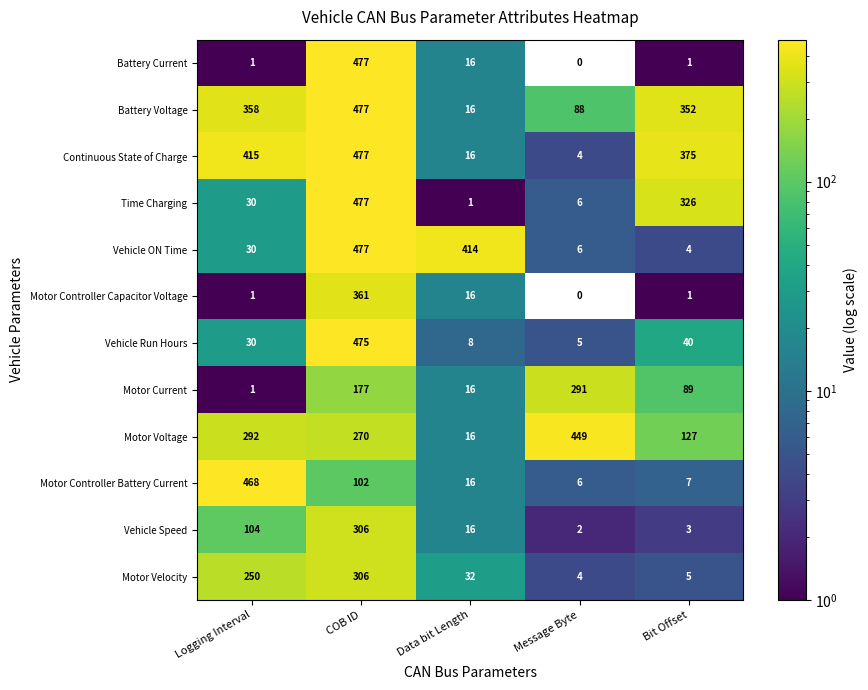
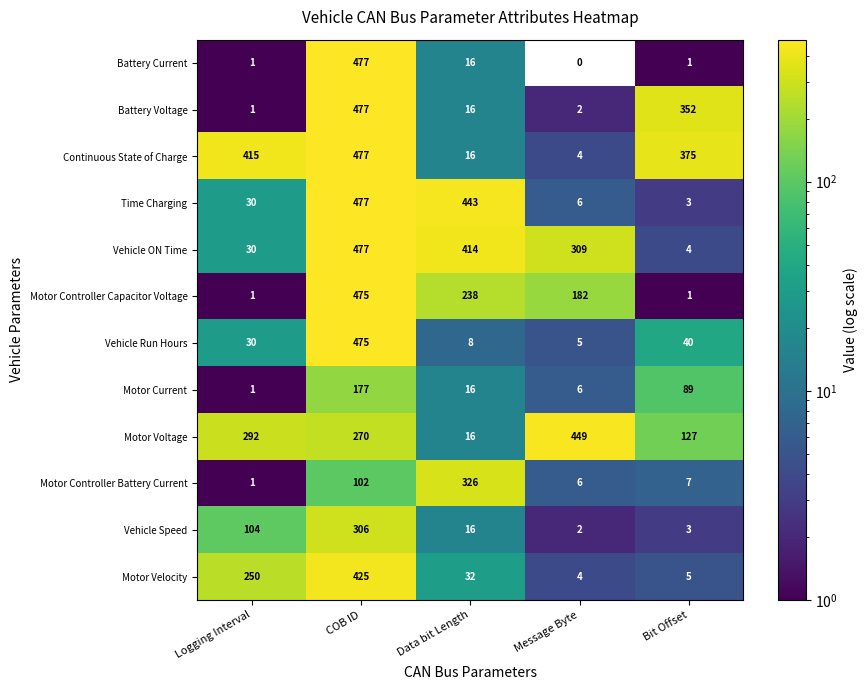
  {
    "Battery Current": {
      "Logging Interval": 1,
      "COB ID": 477,
      "Data bit Length": 16,
      "Message Byte": 0,
      "Bit Offset": 1
    },
    "Battery Voltage": {
-     "Logging Interval": 358,
+     "Logging Interval": 1,
      "COB ID": 477,
      "Data bit Length": 16,
-     "Message Byte": 88,
+     "Message Byte": 2,
      "Bit Offset": 352
    },
    "Continuous State of Charge": {
      "Logging Interval": 415,
      "COB ID": 477,
      "Data bit Length": 16,
      "Message Byte": 4,
      "Bit Offset": 375
    },
    "Time Charging": {
      "Logging Interval": 30,
      "COB ID": 477,
-     "Data bit Length": 1,
+     "Data bit Length": 443,
      "Message Byte": 6,
-     "Bit Offset": 326
+     "Bit Offset": 3
    },
    "Vehicle ON Time": {
      "Logging Interval": 30,
      "COB ID": 477,
      "Data bit Length": 414,
-     "Message Byte": 6,
+     "Message Byte": 309,
      "Bit Offset": 4
    },
    "Motor Controller Capacitor Voltage": {
      "Logging Interval": 1,
-     "COB ID": 361,
-     "Data bit Length": 16,
-     "Message Byte": 0,
+     "COB ID": 475,
+     "Data bit Length": 238,
+     "Message Byte": 182,
      "Bit Offset": 1
    },
    "Vehicle Run Hours": {
      "Logging Interval": 30,
      "COB ID": 475,
      "Data bit Length": 8,
      "Message Byte": 5,
      "Bit Offset": 40
    },
    "Motor Current": {
      "Logging Interval": 1,
      "COB ID": 177,
      "Data bit Length": 16,
-     "Message Byte": 291,
+     "Message Byte": 6,
      "Bit Offset": 89
    },
    "Motor Voltage": {
      "Logging Interval": 292,
      "COB ID": 270,
      "Data bit Length": 16,
      "Message Byte": 449,
      "Bit Offset": 127
    },
    "Motor Controller Battery Current": {
-     "Logging Interval": 468,
+     "Logging Interval": 1,
      "COB ID": 102,
-     "Data bit Length": 16,
+     "Data bit Length": 326,
      "Message Byte": 6,
      "Bit Offset": 7
    },
    "Vehicle Speed": {
      "Logging Interval": 104,
      "COB ID": 306,
      "Data bit Length": 16,
      "Message Byte": 2,
      "Bit Offset": 3
    },
    "Motor Velocity": {
      "Logging Interval": 250,
-     "COB ID": 306,
+     "COB ID": 425,
      "Data bit Length": 32,
      "Message Byte": 4,
      "Bit Offset": 5
    }
  }
